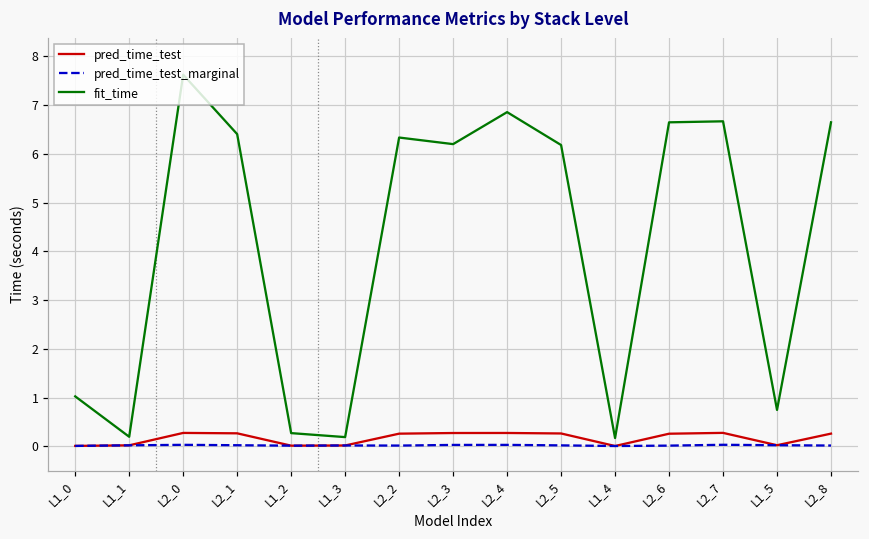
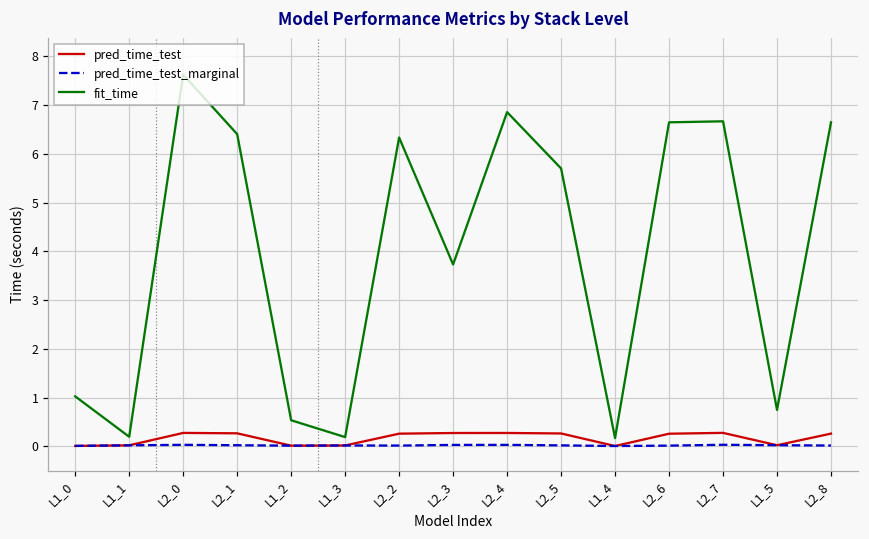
  {
    "pred_time_test": {
      "L2_0": 0.3,
      "L2_1": 0.3,
      "L2_2": 0.3,
      "L2_3": 0.3,
      "L2_4": 0.3,
      "L2_5": 0.3,
      "L2_6": 0.3,
      "L2_7": 0.3,
      "L2_8": 0.3
    },
    "pred_time_test_marginal": {
      "L2_0": 0.0,
      "L2_1": 0.0,
      "L2_2": 0.0,
      "L2_3": 0.0,
      "L2_4": 0.0,
      "L2_5": 0.0,
      "L2_6": 0.0,
      "L2_7": 0.0,
      "L2_8": 0.0
    },
    "fit_time": {
      "L1_0": 1.0,
      "L1_1": 0.2,
      "L2_1": 6.4,
-     "L1_2": 0.3,
+     "L1_2": 0.5,
      "L1_3": 0.2,
      "L2_2": 6.3,
-     "L2_3": 6.2,
+     "L2_3": 3.7,
      "L2_4": 6.9,
-     "L2_5": 6.2,
+     "L2_5": 5.7,
      "L1_4": 0.2,
      "L2_6": 6.6,
      "L2_7": 6.7,
      "L1_5": 0.7,
      "L2_8": 6.6
    }
  }
